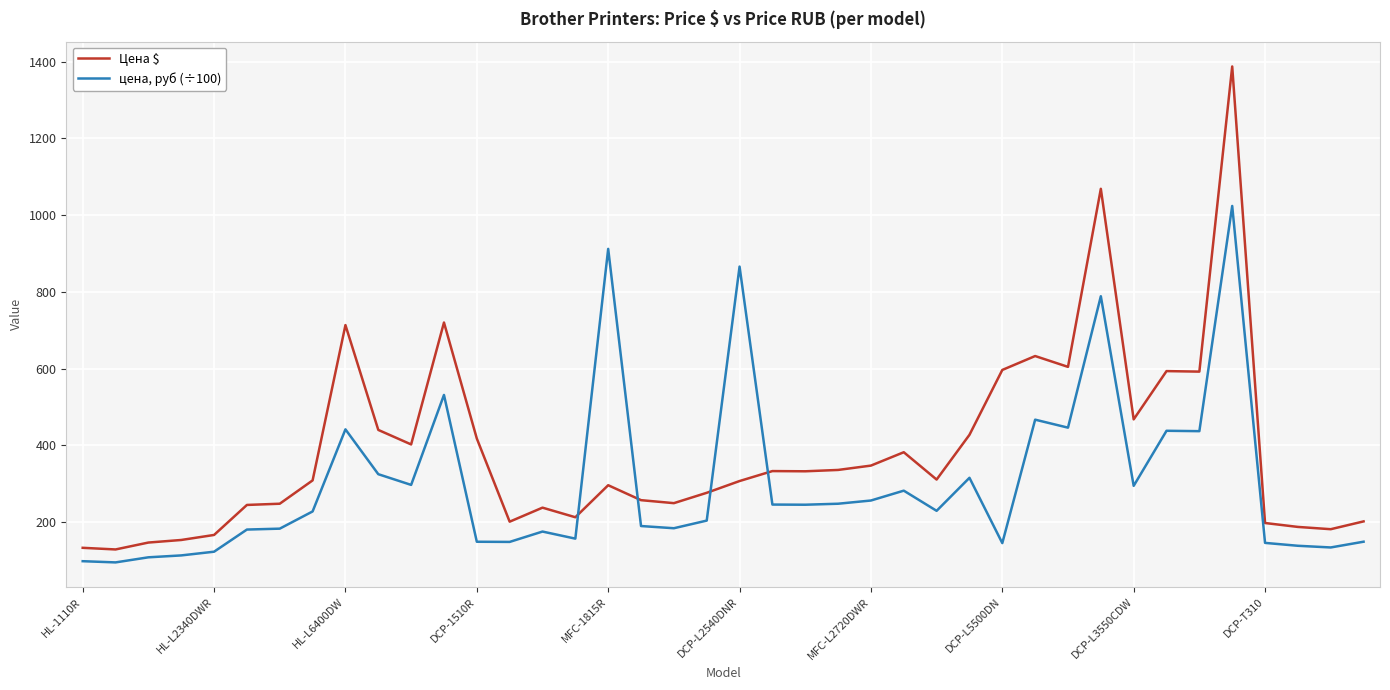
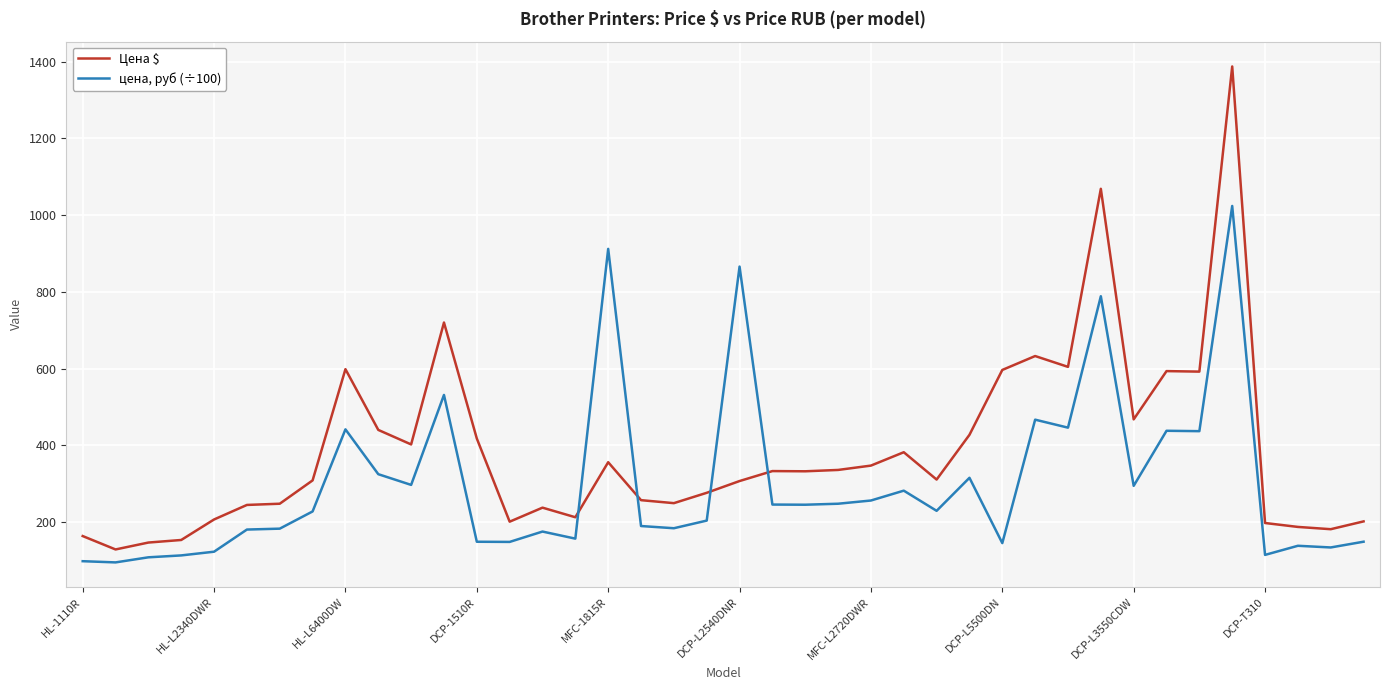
  {
    "Цена $": {
-     "HL-1110R": 130,
-     "HL-L2340DWR": 170,
-     "HL-L6400DW": 710,
+     "HL-1110R": 160,
+     "HL-L2340DWR": 210,
+     "HL-L6400DW": 600,
      "DCP-1510R": 420,
-     "MFC-1815R": 300,
+     "MFC-1815R": 360,
      "DCP-L2540DNR": 310,
      "MFC-L2720DWR": 350,
      "DCP-L5500DN": 600,
      "DCP-L3550CDW": 470,
      "DCP-T310": 200
    },
    "цена, руб (÷100)": {
      "HL-1110R": 100,
      "HL-L2340DWR": 120,
      "HL-L6400DW": 440,
      "DCP-1510R": 150,
      "MFC-1815R": 910,
      "DCP-L2540DNR": 870,
      "MFC-L2720DWR": 260,
      "DCP-L5500DN": 150,
      "DCP-L3550CDW": 290,
-     "DCP-T310": 150
+     "DCP-T310": 110
    }
  }
